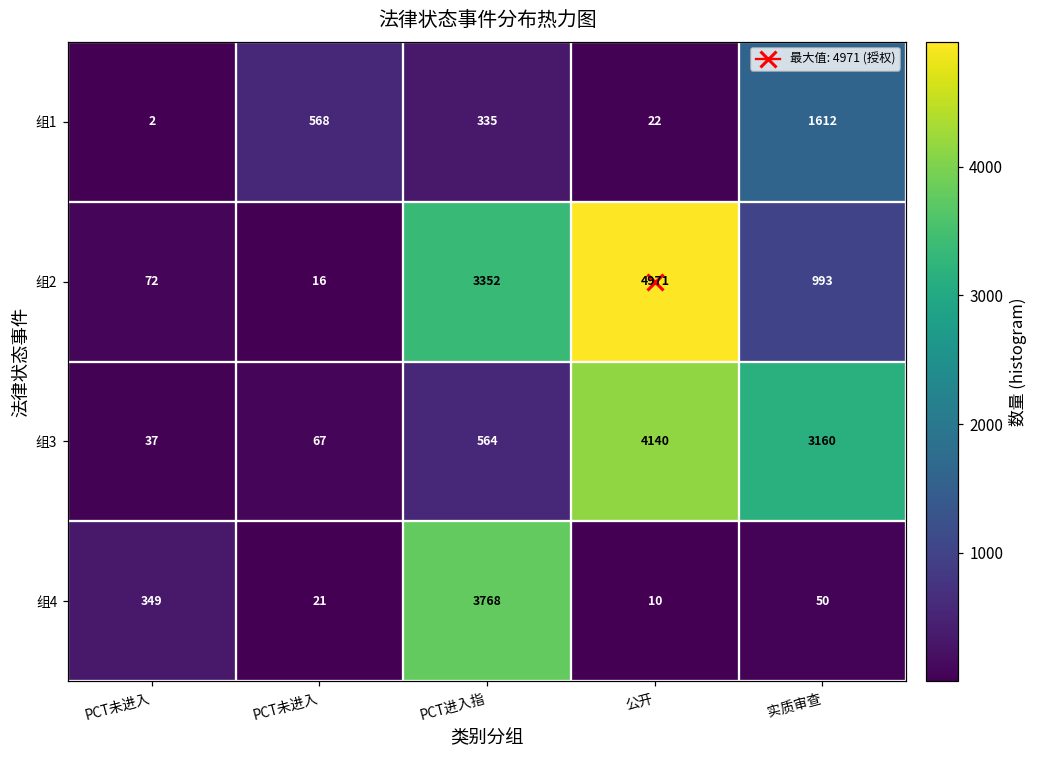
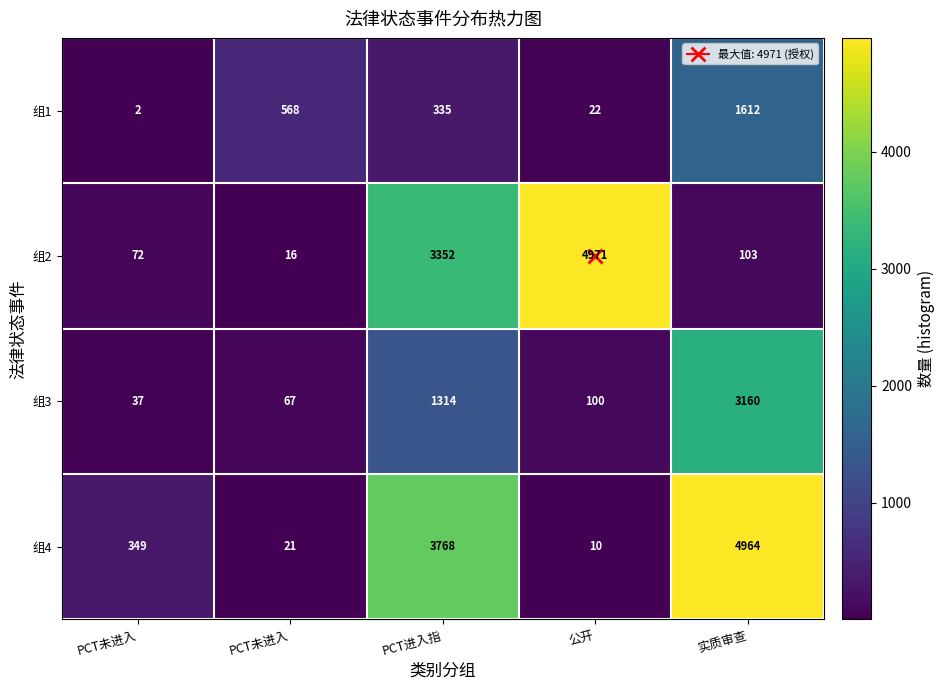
  {
    "组1": {
      "PCT进入指": 335,
      "公开": 22,
      "实质审查": 1612
    },
    "组2": {
      "PCT进入指": 3352,
-     "实质审查": 993
+     "实质审查": 103
    },
    "组3": {
-     "PCT进入指": 564,
-     "公开": 4140,
+     "PCT进入指": 1314,
+     "公开": 100,
      "实质审查": 3160
    },
    "组4": {
      "PCT进入指": 3768,
      "公开": 10,
-     "实质审查": 50
+     "实质审查": 4964
    }
  }
